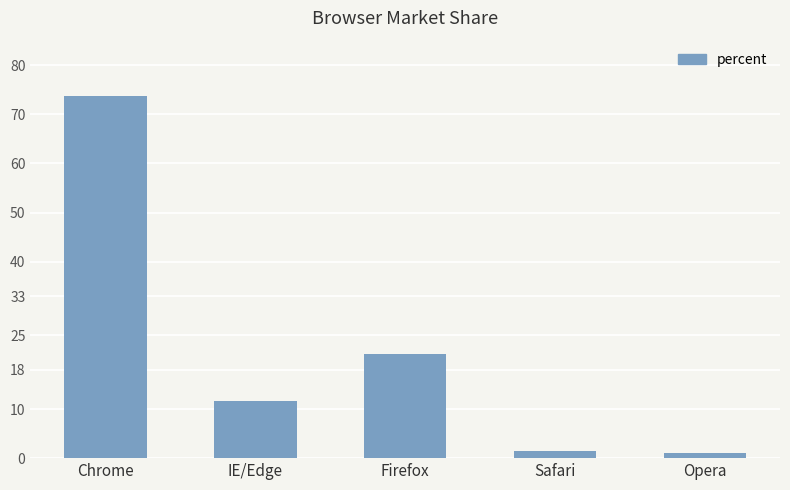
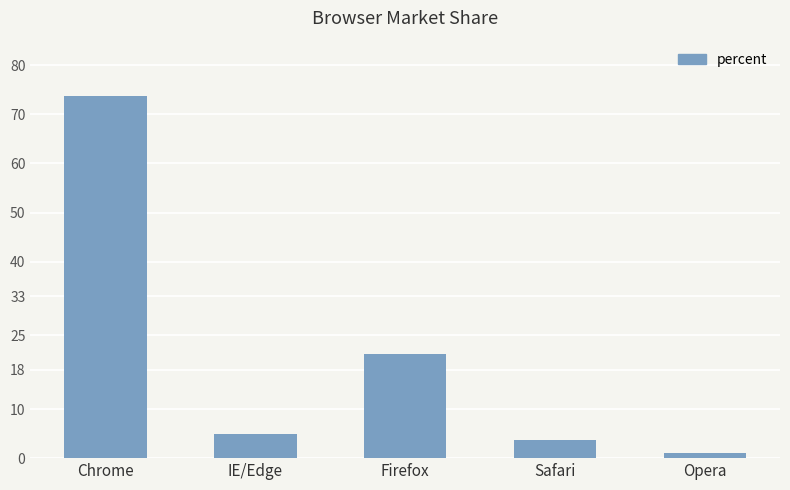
  {
    "Chrome": 74,
-   "IE/Edge": 12,
+   "IE/Edge": 5,
    "Firefox": 21,
-   "Safari": 1,
+   "Safari": 4,
    "Opera": 1
  }
